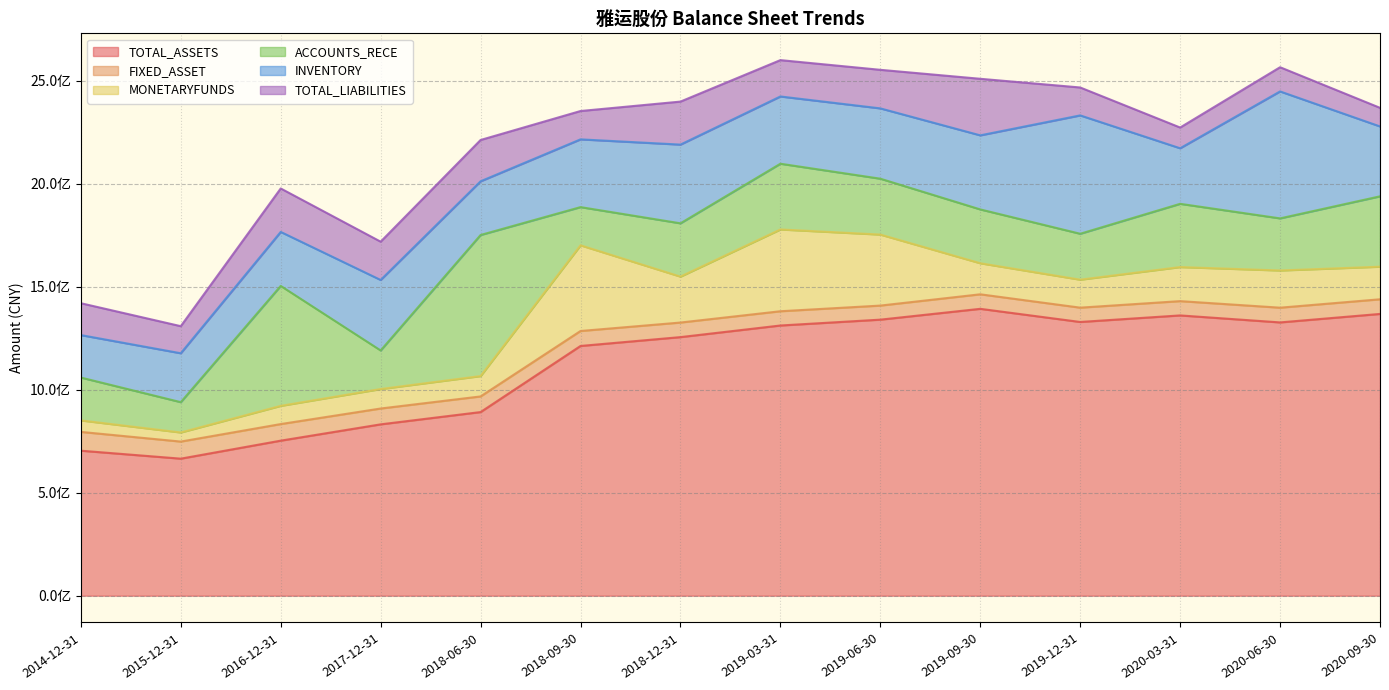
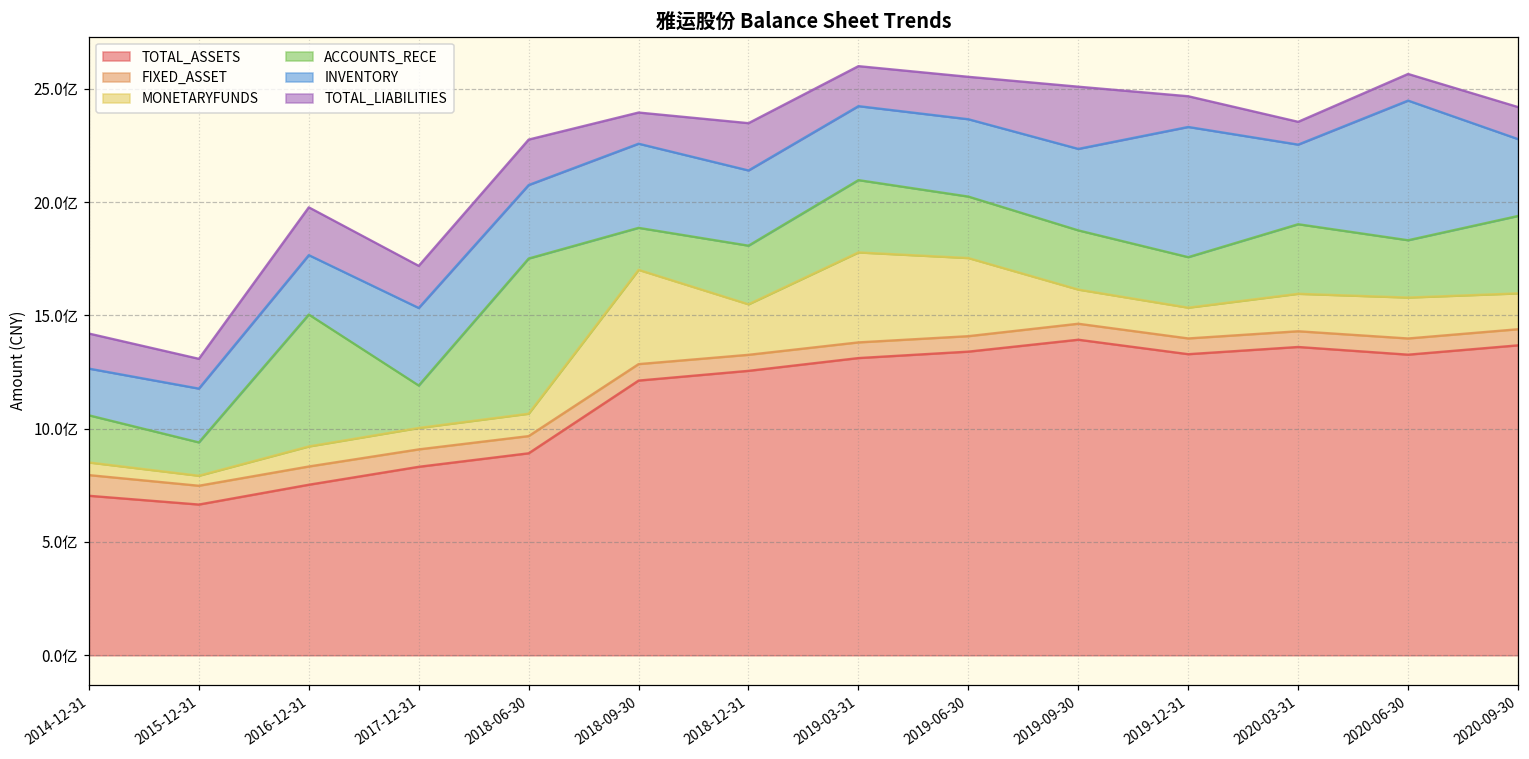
  {
    "ACCOUNTS_RECE": {
      "2014-12-31": "2.1亿",
      "2015-12-31": "1.5亿",
      "2016-12-31": "5.8亿",
      "2017-12-31": "1.9亿",
      "2018-06-30": "6.8亿",
      "2018-09-30": "1.9亿",
      "2018-12-31": "2.6亿",
      "2019-03-31": "3.2亿",
      "2019-06-30": "2.7亿",
      "2019-09-30": "2.6亿",
      "2019-12-31": "2.2亿",
      "2020-03-31": "3.1亿",
      "2020-06-30": "2.5亿",
      "2020-09-30": "3.4亿"
    },
    "INVENTORY": {
      "2014-12-31": "2.1亿",
      "2015-12-31": "2.4亿",
      "2016-12-31": "2.6亿",
      "2017-12-31": "3.4亿",
-     "2018-06-30": "2.6亿",
-     "2018-09-30": "3.3亿",
-     "2018-12-31": "3.8亿",
+     "2018-06-30": "3.2亿",
+     "2018-09-30": "3.7亿",
+     "2018-12-31": "3.3亿",
      "2019-03-31": "3.3亿",
      "2019-06-30": "3.4亿",
      "2019-09-30": "3.6亿",
      "2019-12-31": "5.7亿",
-     "2020-03-31": "2.7亿",
+     "2020-03-31": "3.5亿",
      "2020-06-30": "6.2亿",
      "2020-09-30": "3.4亿"
    },
    "TOTAL_LIABILITIES": {
      "2014-12-31": "1.5亿",
      "2015-12-31": "1.3亿",
      "2016-12-31": "2.1亿",
      "2017-12-31": "1.9亿",
      "2018-06-30": "2.0亿",
      "2018-09-30": "1.4亿",
      "2018-12-31": "2.1亿",
      "2019-03-31": "1.8亿",
      "2019-06-30": "1.9亿",
      "2019-09-30": "2.7亿",
      "2019-12-31": "1.4亿",
      "2020-03-31": "1.0亿",
      "2020-06-30": "1.2亿",
-     "2020-09-30": "0.9亿"
+     "2020-09-30": "1.4亿"
    }
  }
